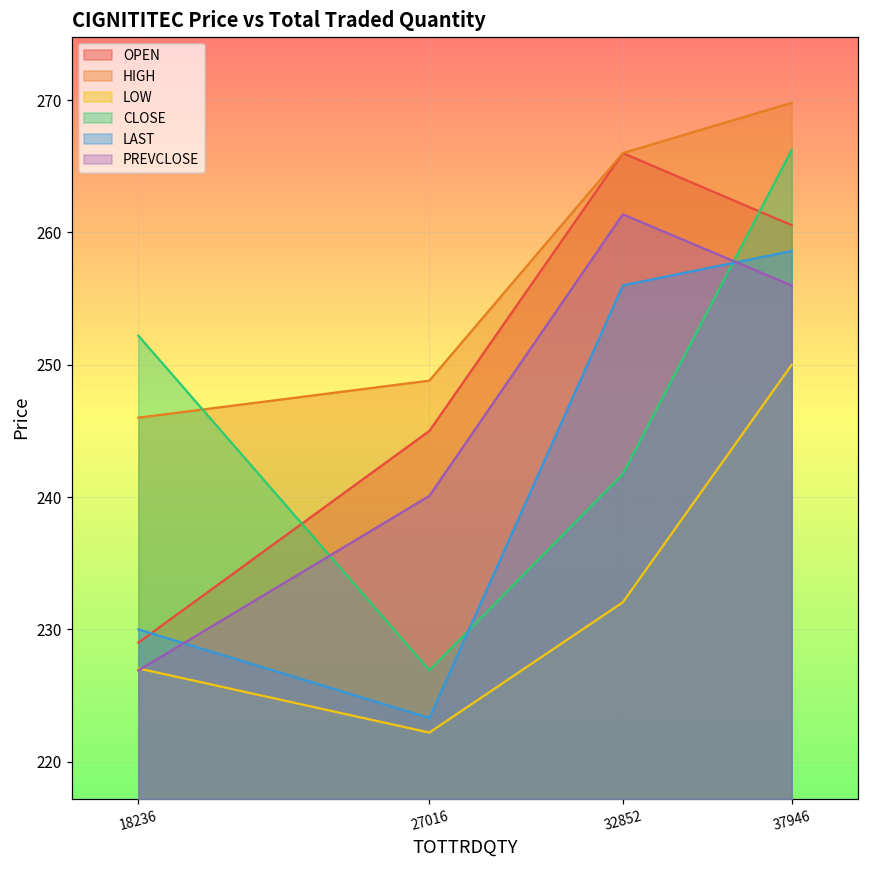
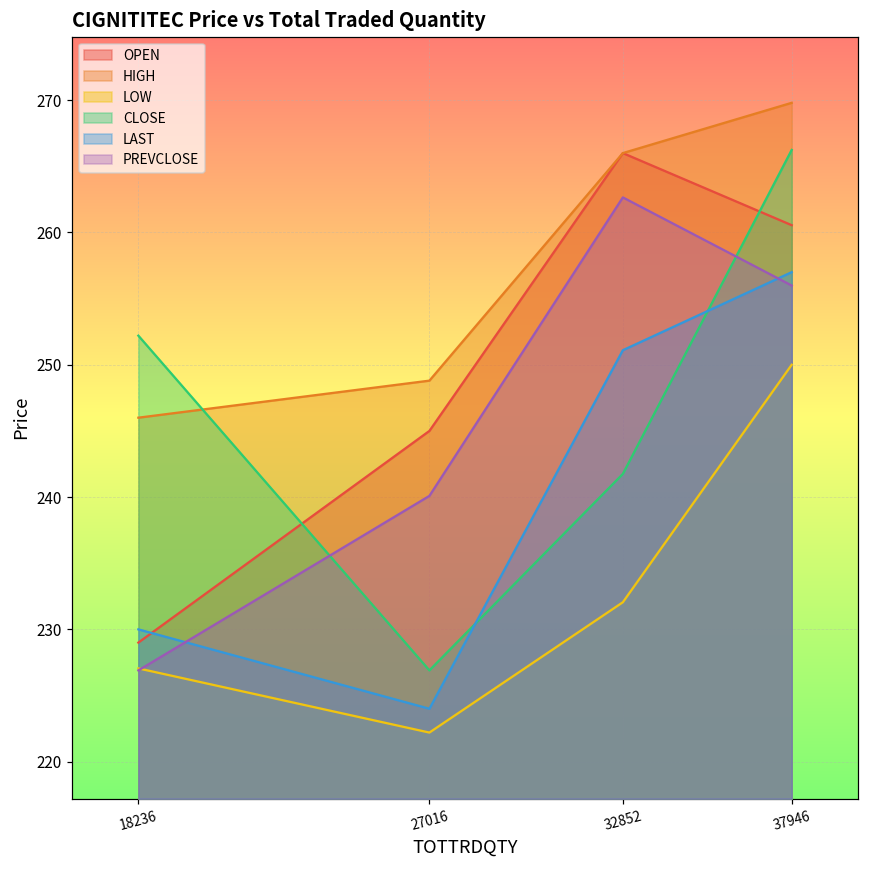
  {
    "CLOSE": {
      "18236": 252.2,
      "27016": 226.9,
      "32852": 241.8,
      "37946": 266.2
    },
    "LAST": {
      "18236": 230.0,
-     "27016": 223.3,
-     "32852": 256.0,
-     "37946": 258.6
+     "27016": 224.0,
+     "32852": 251.1,
+     "37946": 257.0
    },
    "PREVCLOSE": {
      "27016": 240.1,
-     "32852": 261.4,
+     "32852": 262.7,
      "37946": 256.0
    }
  }
